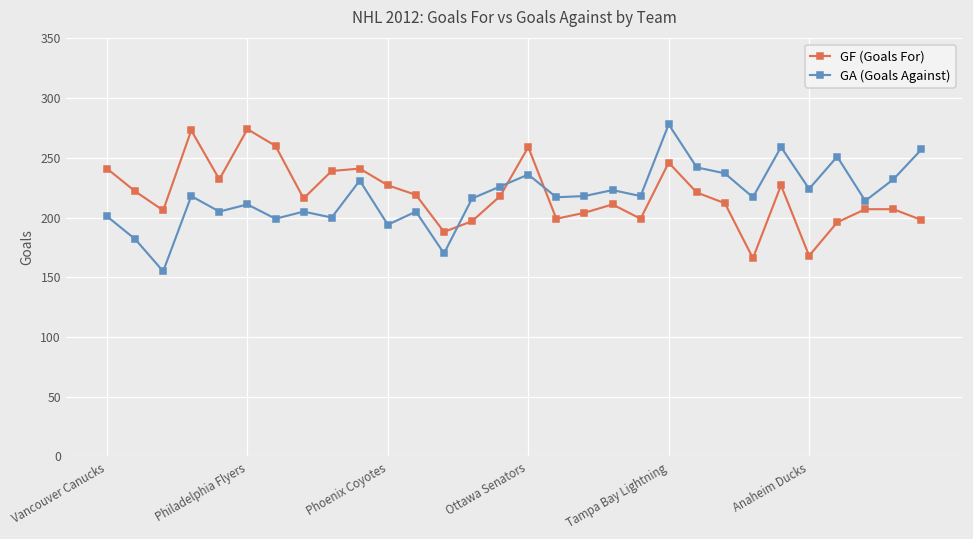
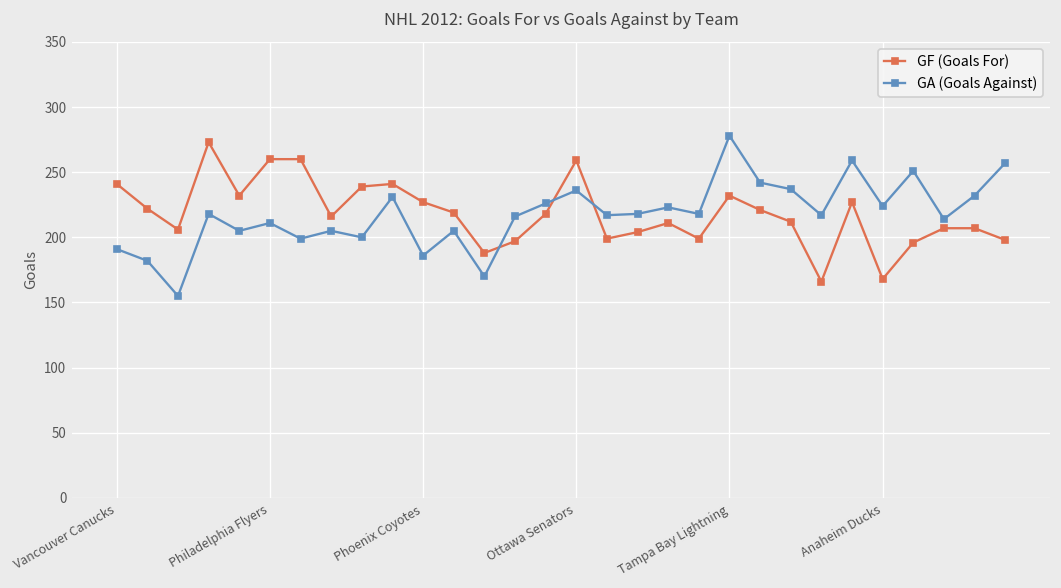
  {
    "GF (Goals For)": {
      "Vancouver Canucks": 241,
-     "Philadelphia Flyers": 274,
+     "Philadelphia Flyers": 260,
      "Phoenix Coyotes": 227,
      "Ottawa Senators": 259,
-     "Tampa Bay Lightning": 246,
+     "Tampa Bay Lightning": 232,
      "Anaheim Ducks": 168
    },
    "GA (Goals Against)": {
-     "Vancouver Canucks": 201,
+     "Vancouver Canucks": 191,
      "Philadelphia Flyers": 211,
-     "Phoenix Coyotes": 194,
+     "Phoenix Coyotes": 186,
      "Ottawa Senators": 236,
      "Tampa Bay Lightning": 278,
      "Anaheim Ducks": 224
    }
  }
